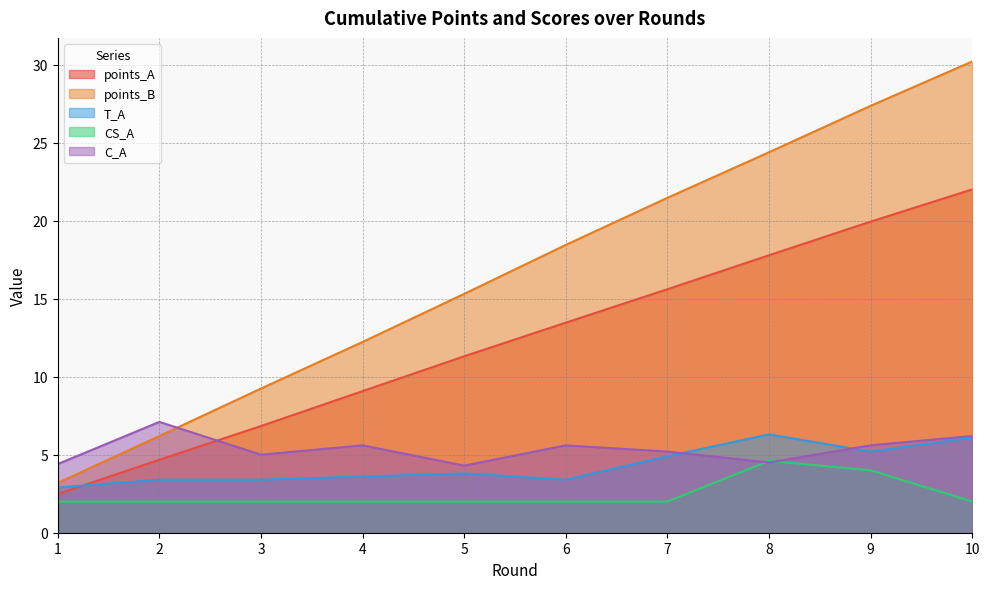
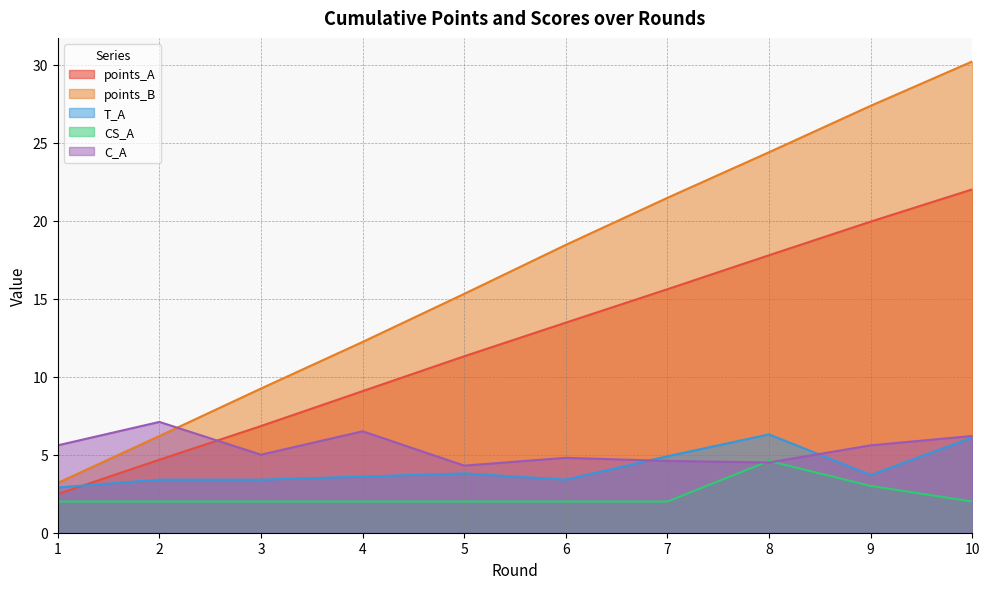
  {
    "T_A": {
      "1": 2.9,
      "2": 3.4,
      "3": 3.4,
      "4": 3.6,
      "5": 3.8,
      "6": 3.4,
      "7": 4.9,
      "8": 6.3,
-     "9": 5.2
+     "9": 3.7
    },
    "CS_A": {
      "1": 2,
      "2": 2,
      "3": 2,
      "4": 2,
      "5": 2,
      "6": 2,
      "7": 2,
-     "9": 4,
+     "9": 3,
      "10": 2
    },
    "C_A": {
-     "1": 4.4,
+     "1": 5.6,
      "2": 7.1,
      "3": 5.0,
-     "4": 5.6,
+     "4": 6.5,
      "5": 4.3,
-     "6": 5.6,
-     "7": 5.2,
+     "6": 4.8,
+     "7": 4.6,
      "9": 5.6
    }
  }
